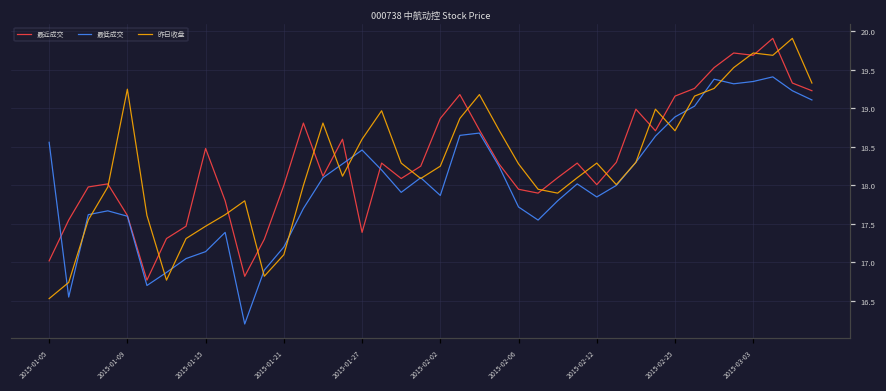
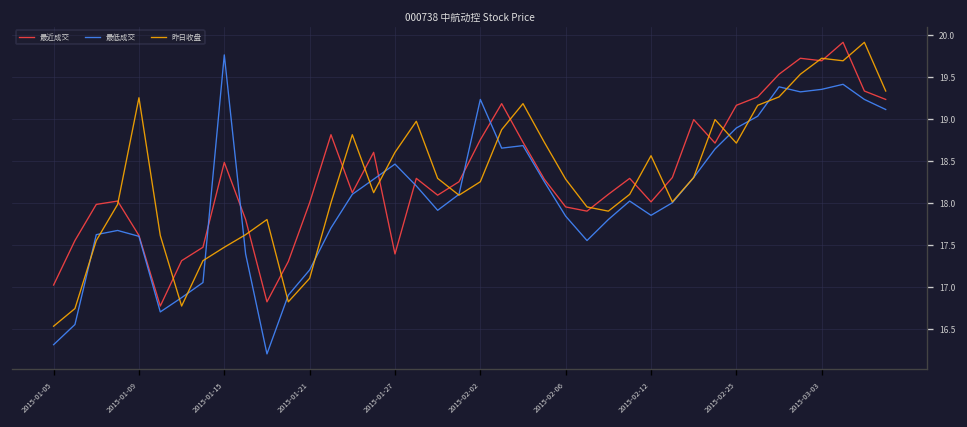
  {
    "最近成交": {
      "2015-01-05": 17.0,
      "2015-01-15": 18.5,
      "2015-01-21": 18.0,
      "2015-01-27": 17.4,
-     "2015-02-02": 18.9,
+     "2015-02-02": 18.8,
      "2015-02-06": 18.0,
      "2015-02-12": 18.0,
      "2015-02-25": 19.2
    },
    "最低成交": {
-     "2015-01-05": 18.6,
-     "2015-01-15": 17.1,
+     "2015-01-05": 16.3,
+     "2015-01-15": 19.8,
      "2015-01-21": 17.2,
      "2015-01-27": 18.5,
-     "2015-02-02": 17.9,
-     "2015-02-06": 17.7,
+     "2015-02-02": 19.2,
+     "2015-02-06": 17.8,
      "2015-02-12": 17.9,
      "2015-02-25": 18.9,
      "2015-03-03": 19.4
    },
    "昨日收盘": {
      "2015-01-05": 16.5,
      "2015-01-09": 19.3,
      "2015-01-15": 17.5,
      "2015-01-21": 17.1,
      "2015-01-27": 18.6,
      "2015-02-02": 18.3,
      "2015-02-06": 18.3,
-     "2015-02-12": 18.3,
+     "2015-02-12": 18.6,
      "2015-02-25": 18.7
    }
  }
